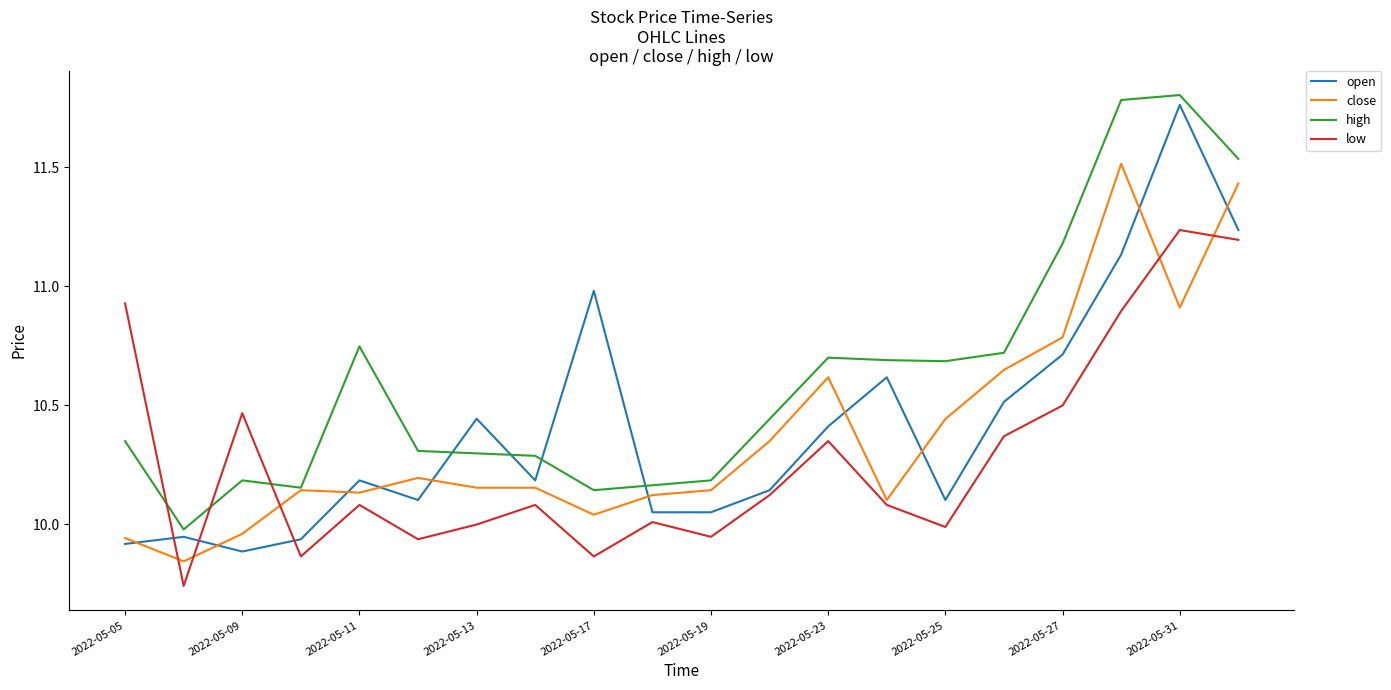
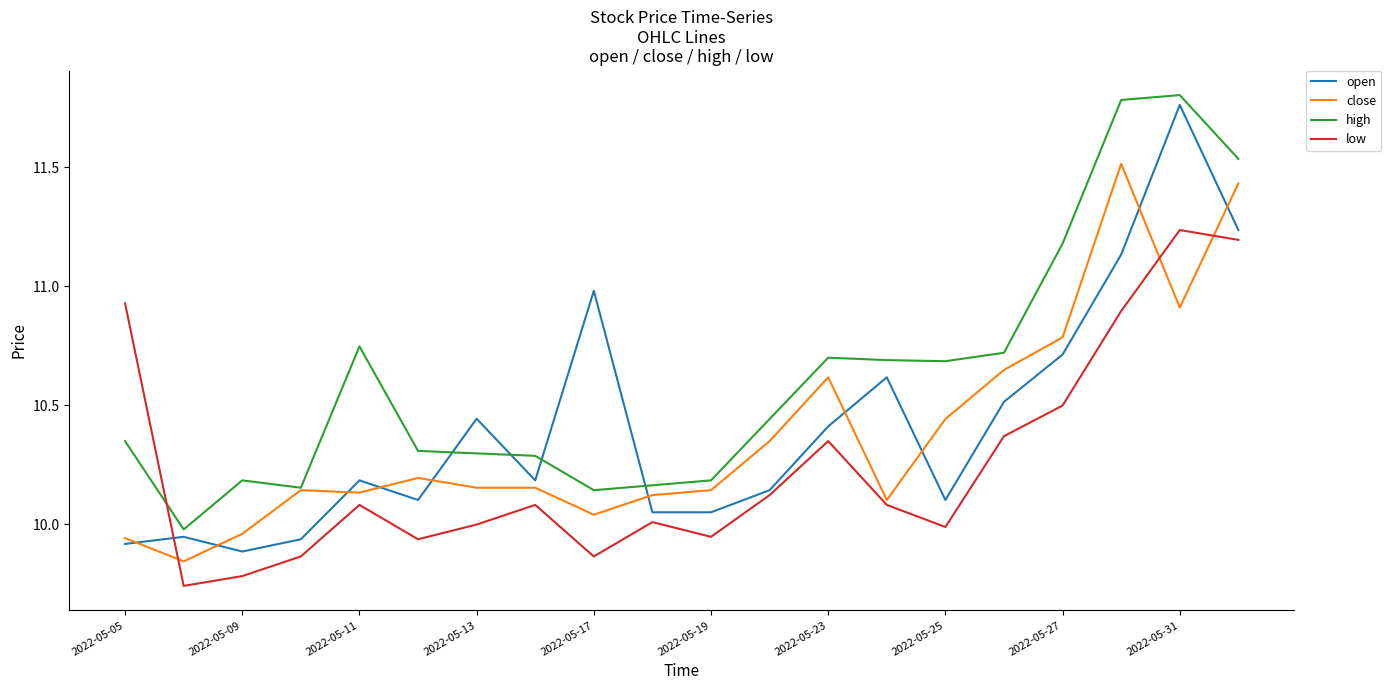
  {
    "open": {
      "2022-05-05": 9.92,
      "2022-05-09": 9.89,
      "2022-05-11": 10.18,
      "2022-05-13": 10.44,
      "2022-05-17": 10.98,
      "2022-05-19": 10.05,
      "2022-05-23": 10.41,
      "2022-05-25": 10.10,
      "2022-05-27": 10.71,
      "2022-05-31": 11.76
    },
    "close": {
      "2022-05-05": 9.94,
      "2022-05-09": 9.96,
      "2022-05-11": 10.13,
      "2022-05-13": 10.15,
      "2022-05-17": 10.04,
      "2022-05-19": 10.14,
      "2022-05-23": 10.62,
      "2022-05-25": 10.44,
      "2022-05-27": 10.78,
      "2022-05-31": 10.91
    },
    "high": {
      "2022-05-05": 10.35,
      "2022-05-09": 10.18,
      "2022-05-11": 10.75,
      "2022-05-13": 10.30,
      "2022-05-17": 10.14,
      "2022-05-19": 10.18,
      "2022-05-23": 10.70,
      "2022-05-25": 10.68,
      "2022-05-27": 11.18,
      "2022-05-31": 11.80
    },
    "low": {
      "2022-05-05": 10.93,
-     "2022-05-09": 10.47,
+     "2022-05-09": 9.78,
      "2022-05-11": 10.08,
      "2022-05-13": 10.00,
      "2022-05-17": 9.86,
      "2022-05-19": 9.95,
      "2022-05-23": 10.35,
      "2022-05-25": 9.99,
      "2022-05-27": 10.50,
      "2022-05-31": 11.24
    }
  }
